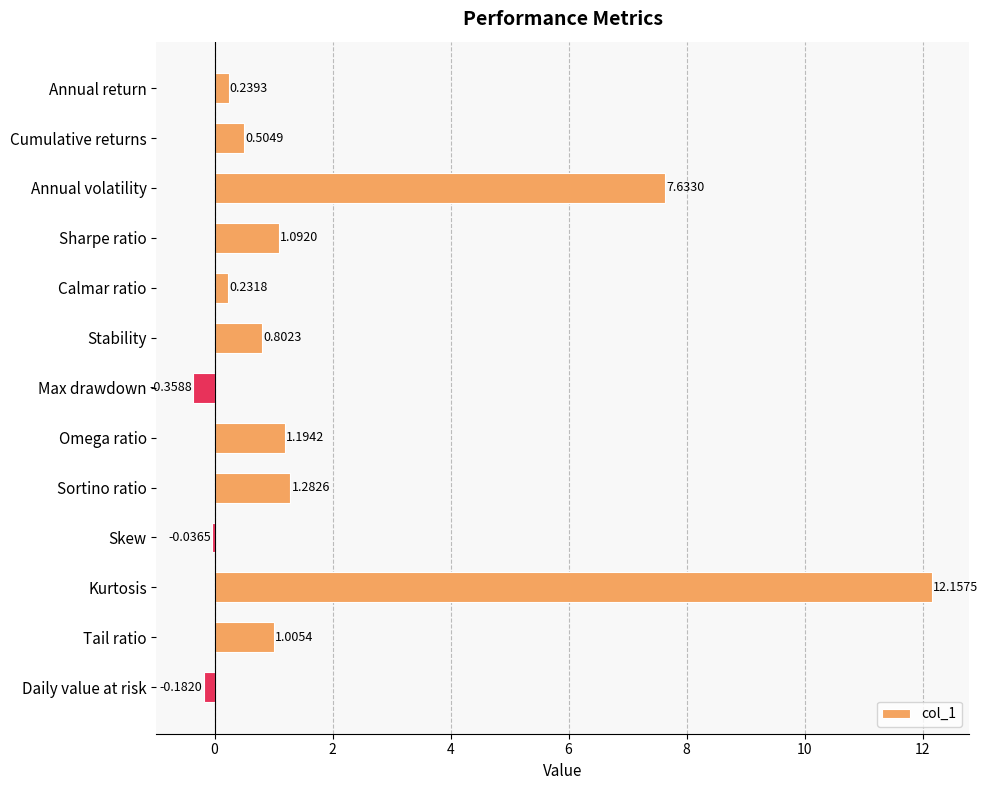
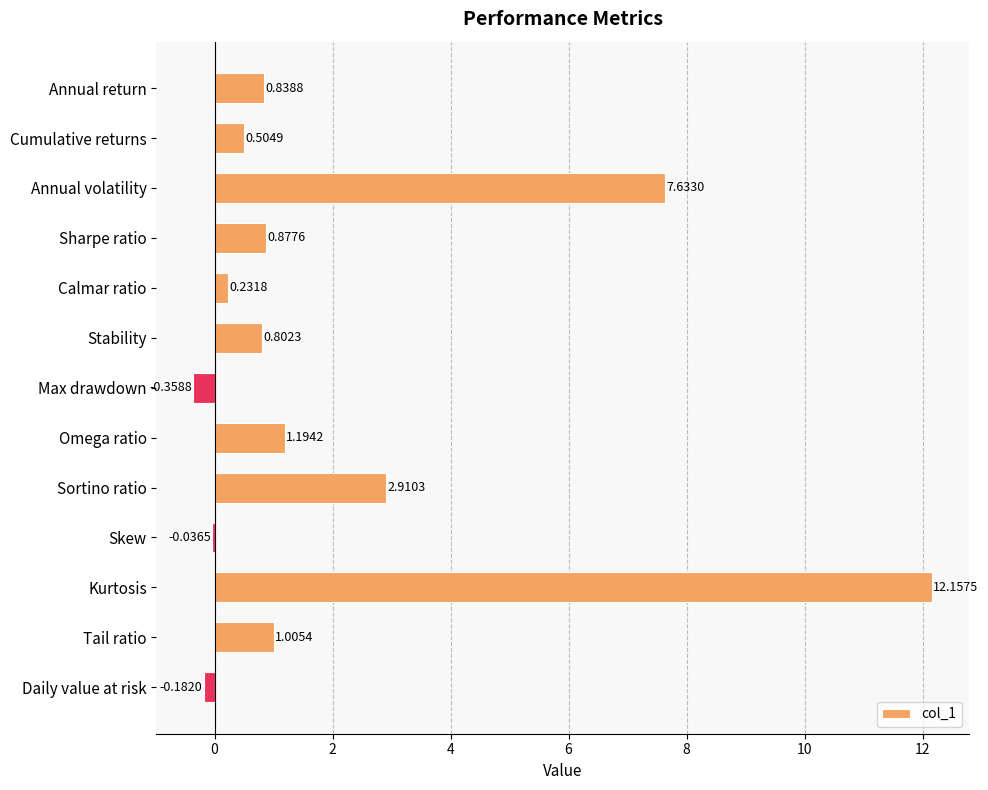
  {
-   "Annual return": 0.2393,
+   "Annual return": 0.8388,
    "Cumulative returns": 0.5049,
    "Annual volatility": 7.6330,
-   "Sharpe ratio": 1.0920,
+   "Sharpe ratio": 0.8776,
    "Calmar ratio": 0.2318,
    "Stability": 0.8023,
    "Max drawdown": -0.3588,
    "Omega ratio": 1.1942,
-   "Sortino ratio": 1.2826,
+   "Sortino ratio": 2.9103,
    "Skew": -0.0365,
    "Kurtosis": 12.1575,
    "Tail ratio": 1.0054,
    "Daily value at risk": -0.1820
  }
